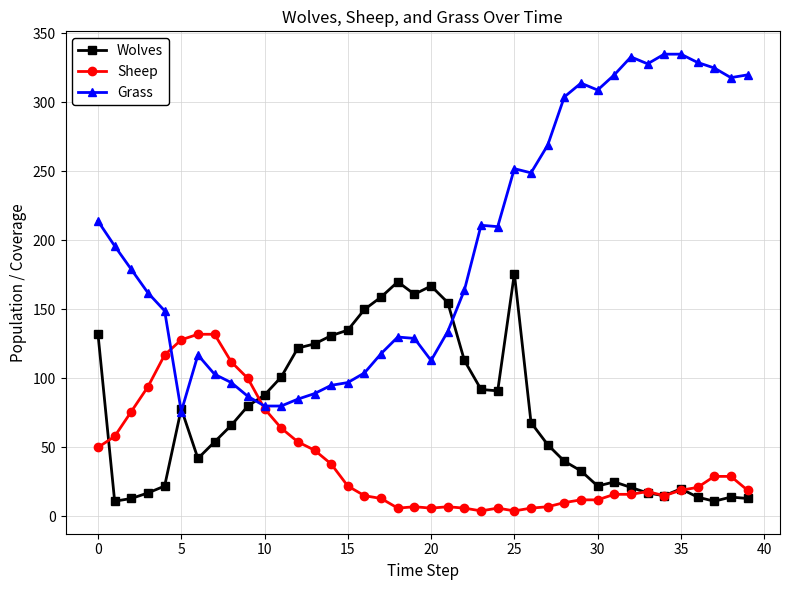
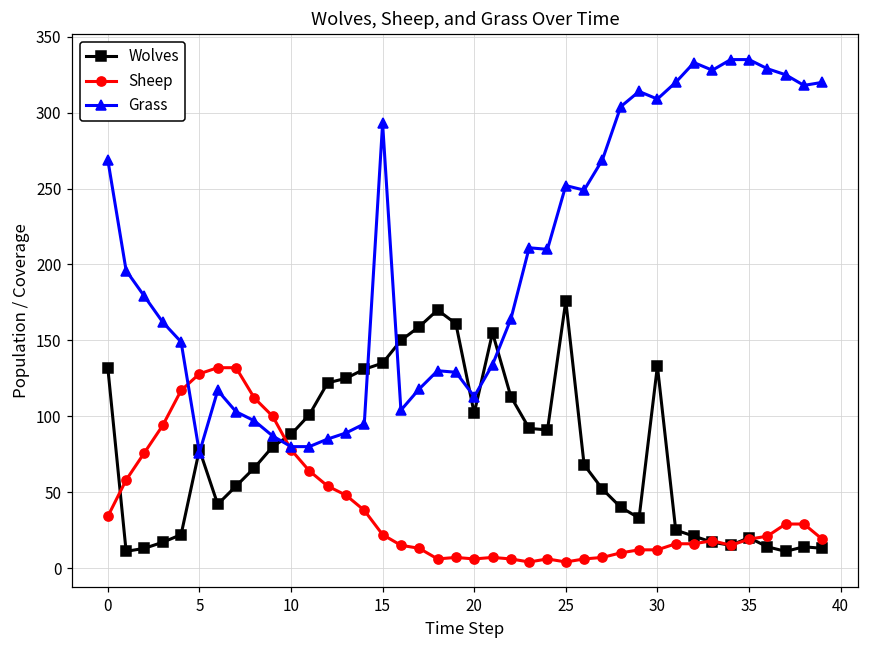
  {
    "Wolves": {
      "0": 132,
      "5": 78,
      "10": 88,
      "15": 135,
-     "20": 167,
+     "20": 102,
      "25": 176,
-     "30": 22
+     "30": 133
    },
    "Sheep": {
-     "0": 50,
+     "0": 34,
      "5": 128,
      "10": 78,
      "15": 22,
      "20": 6,
      "25": 4,
      "30": 12
    },
    "Grass": {
-     "0": 214,
+     "0": 269,
      "5": 76,
      "10": 80,
-     "15": 97,
+     "15": 293,
      "20": 113,
      "25": 252,
      "30": 309,
      "35": 335
    }
  }
